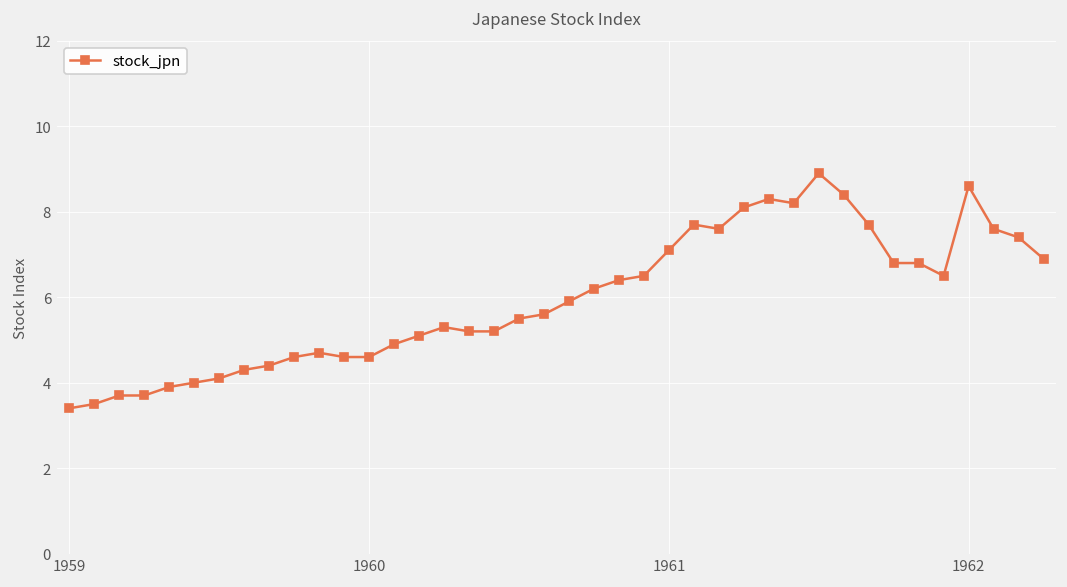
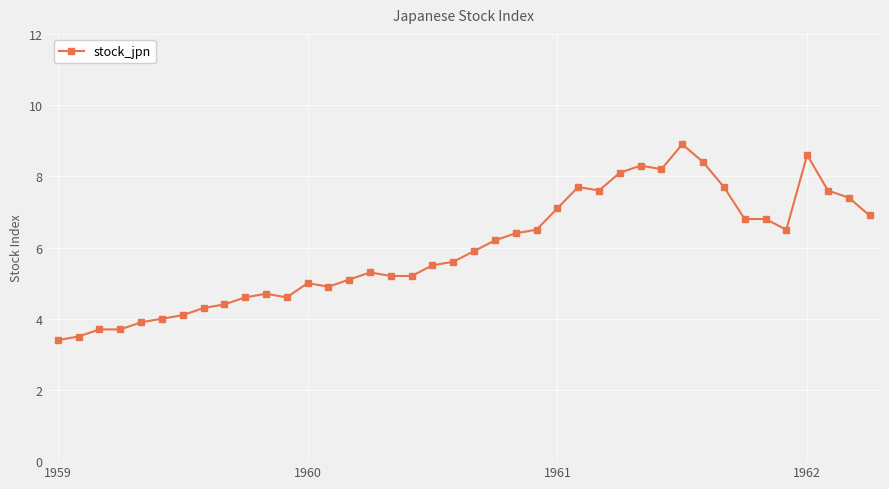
  {
    "1959": 3.4,
-   "1960": 4.6,
+   "1960": 5.0,
    "1961": 7.1,
    "1962": 8.6
  }
